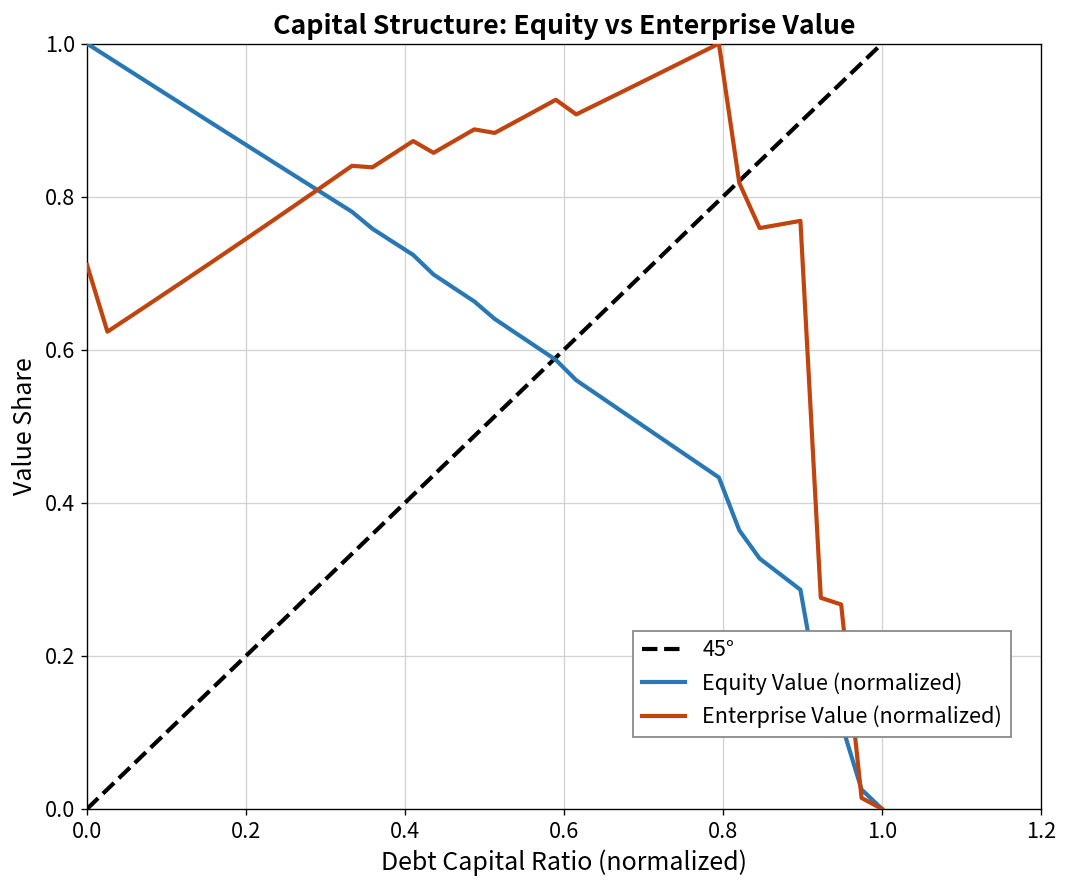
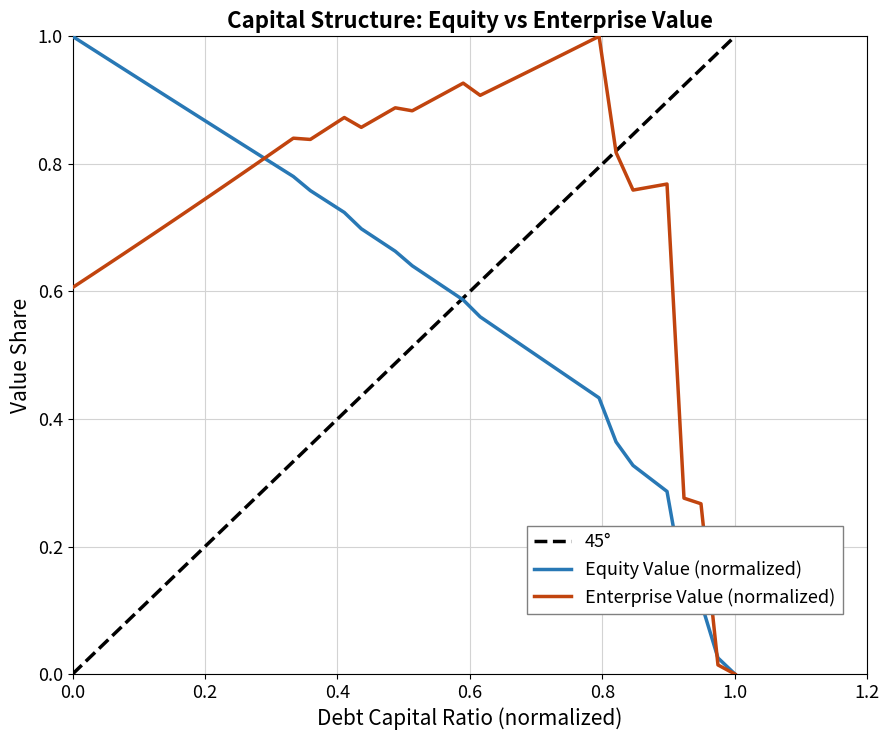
  {
    "45°": {
      "0.0": 0.00,
      "1.0": 1.00
    },
    "Equity Value (normalized)": {
      "0.0": 1.00
    },
    "Enterprise Value (normalized)": {
-     "0.0": 0.71
+     "0.0": 0.61
    }
  }
